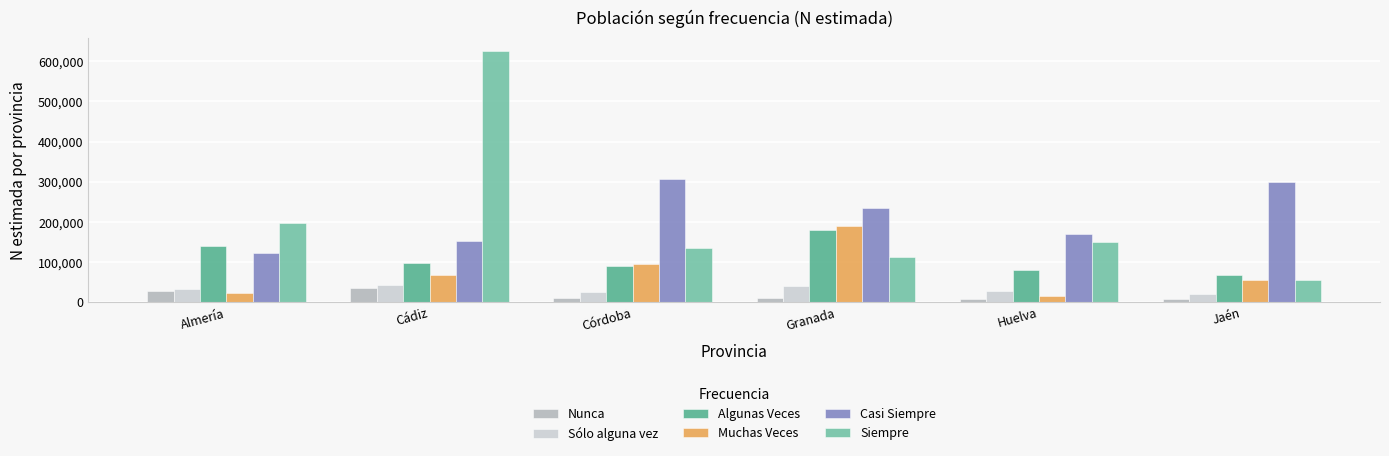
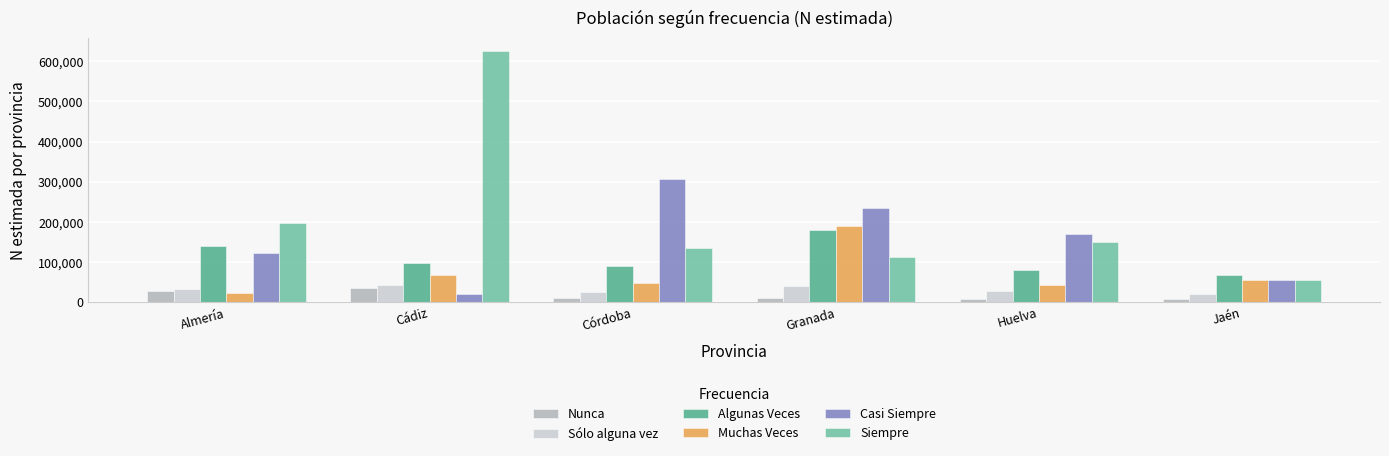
  {
    "Muchas Veces": {
      "Almería": "20,000",
      "Cádiz": "70,000",
-     "Córdoba": "100,000",
+     "Córdoba": "50,000",
      "Granada": "190,000",
-     "Huelva": "20,000",
+     "Huelva": "40,000",
      "Jaén": "60,000"
    },
    "Casi Siempre": {
      "Almería": "120,000",
-     "Cádiz": "150,000",
+     "Cádiz": "20,000",
      "Córdoba": "310,000",
      "Granada": "240,000",
      "Huelva": "170,000",
-     "Jaén": "300,000"
+     "Jaén": "60,000"
    }
  }
